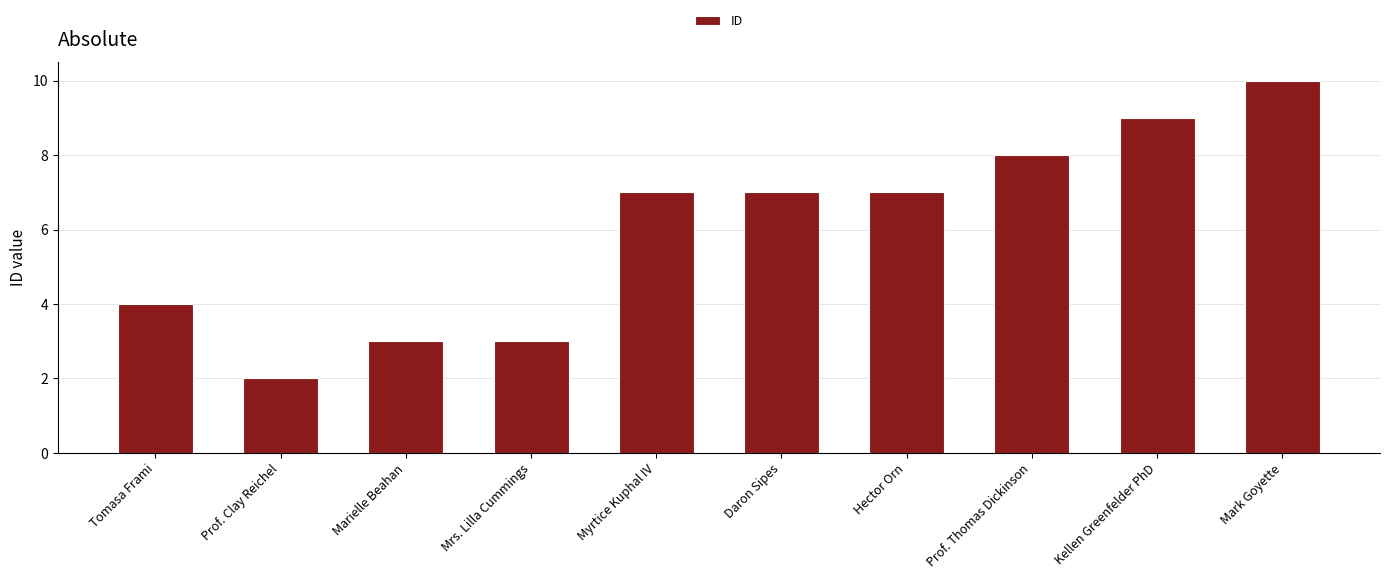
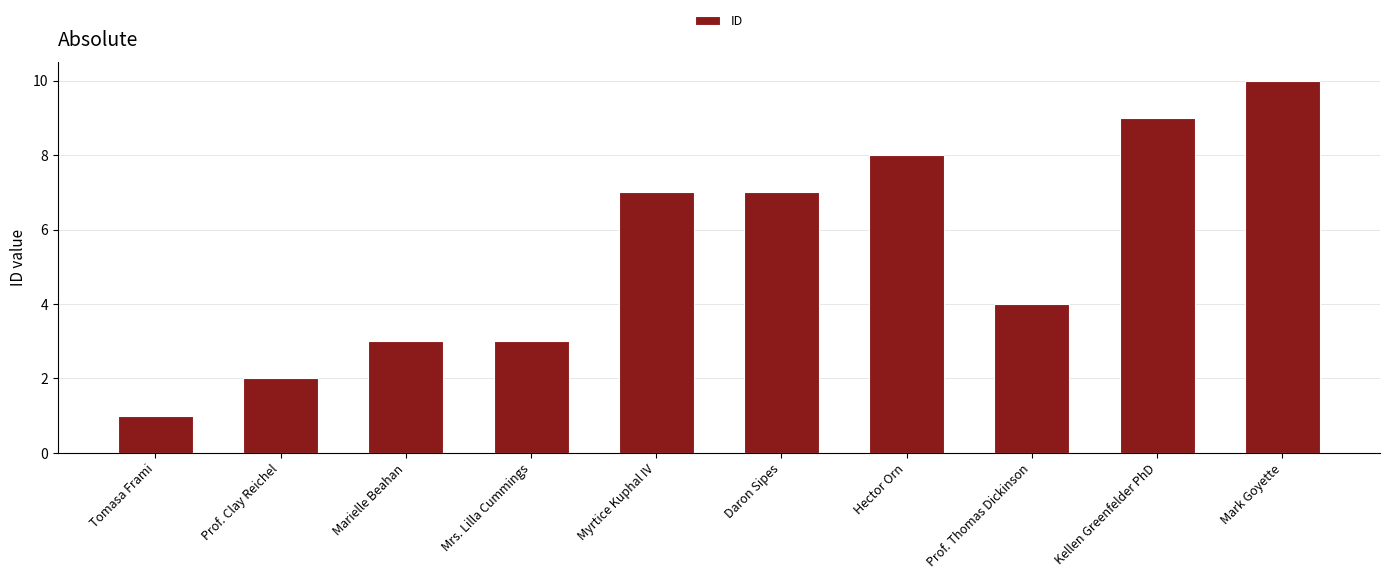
  {
-   "Tomasa Frami": 4,
+   "Tomasa Frami": 1,
    "Prof. Clay Reichel": 2,
    "Marielle Beahan": 3,
    "Mrs. Lilla Cummings": 3,
    "Myrtice Kuphal IV": 7,
    "Daron Sipes": 7,
-   "Hector Orn": 7,
-   "Prof. Thomas Dickinson": 8,
+   "Hector Orn": 8,
+   "Prof. Thomas Dickinson": 4,
    "Kellen Greenfelder PhD": 9,
    "Mark Goyette": 10
  }
